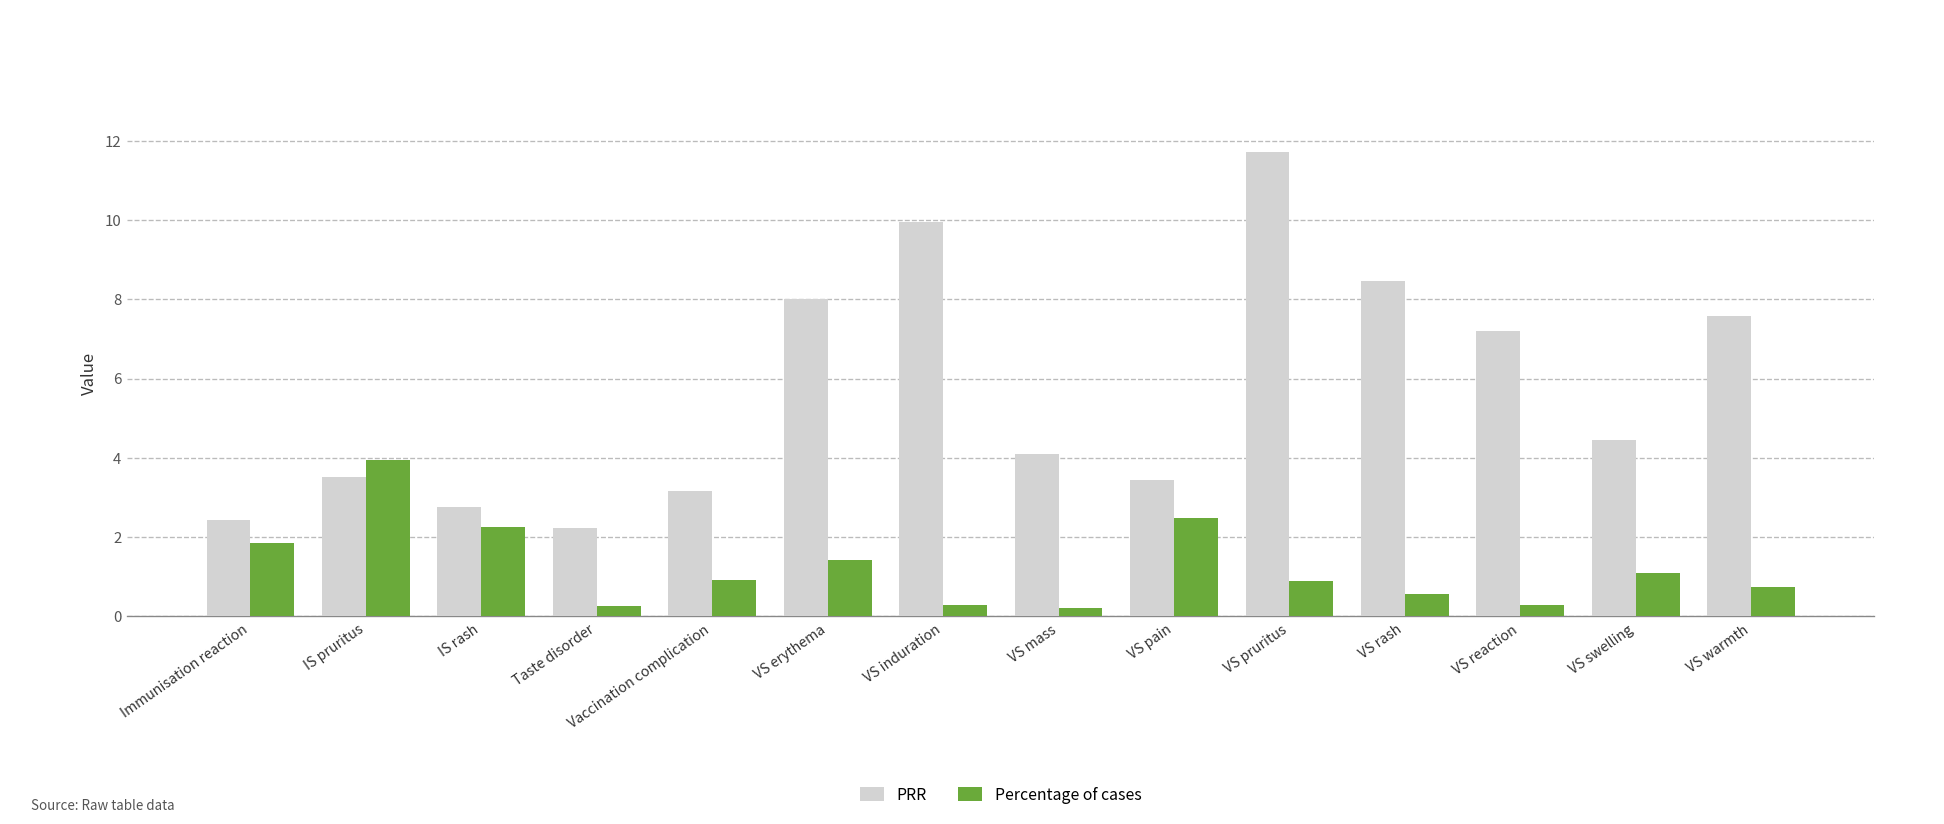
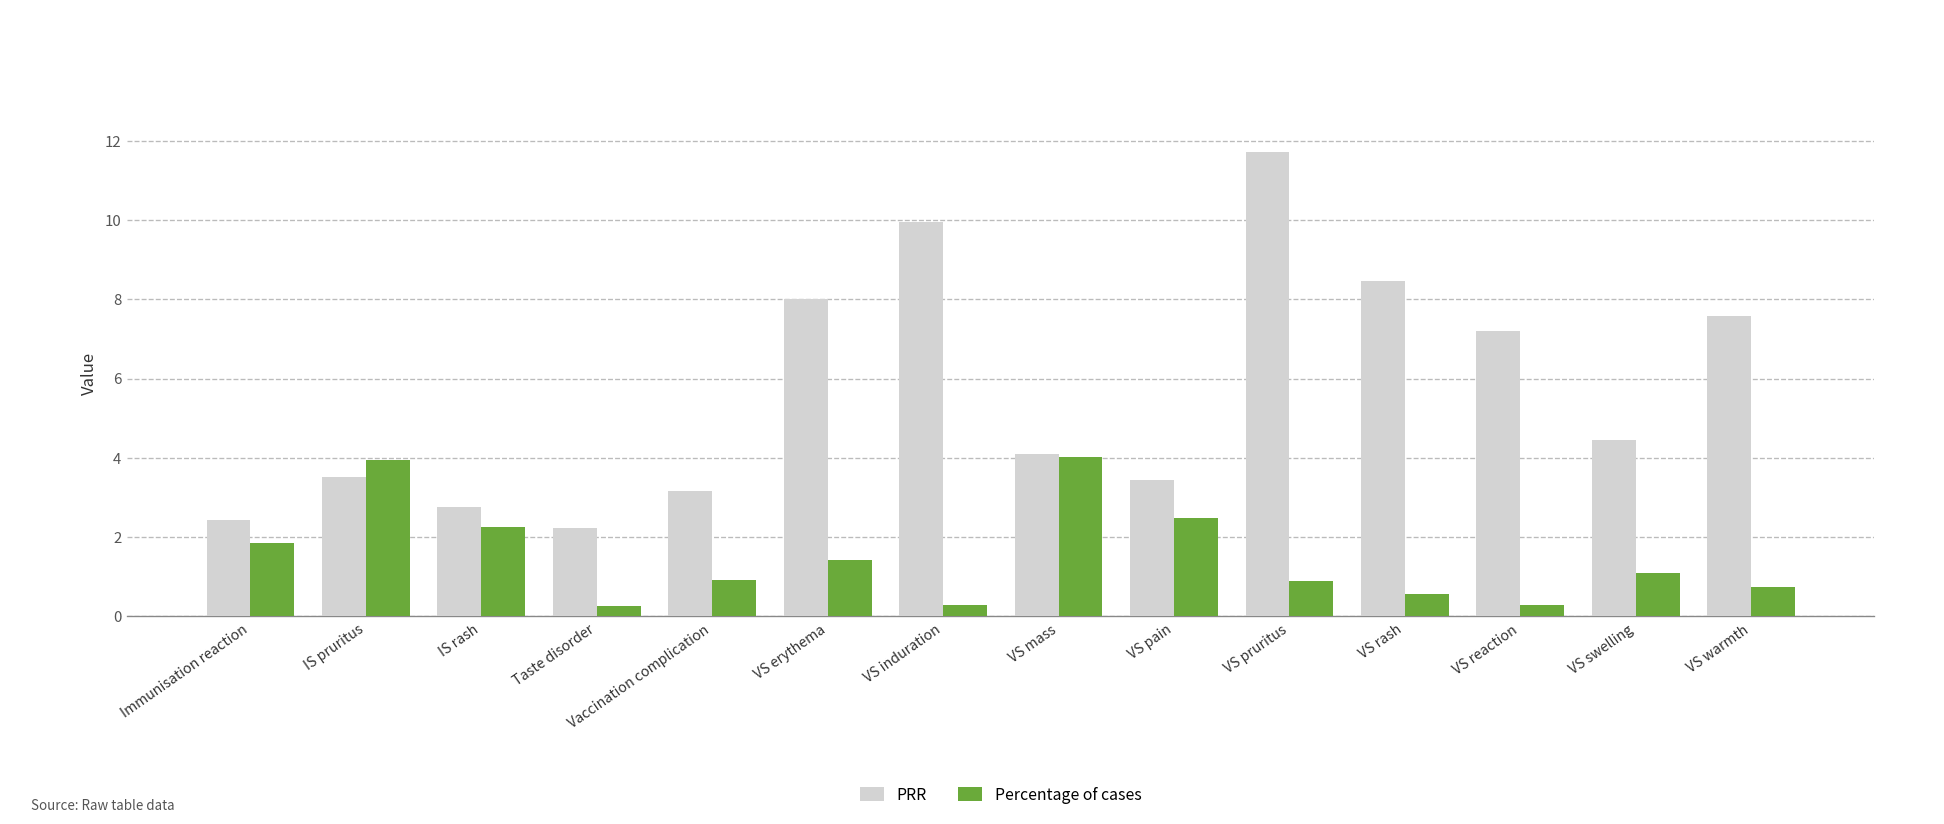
  {
    "PRR": {
      "Immunisation reaction": 2.4,
      "IS pruritus": 3.5,
      "IS rash": 2.8,
      "Taste disorder": 2.2,
      "Vaccination complication": 3.2,
      "VS erythema": 8.0,
      "VS induration": 10.0,
      "VS mass": 4.1,
      "VS pain": 3.4,
      "VS pruritus": 11.7,
      "VS rash": 8.4,
      "VS reaction": 7.2,
      "VS swelling": 4.4,
      "VS warmth": 7.6
    },
    "Percentage of cases": {
      "Immunisation reaction": 1.9,
      "IS pruritus": 4.0,
      "IS rash": 2.3,
      "Taste disorder": 0.3,
      "Vaccination complication": 0.9,
      "VS erythema": 1.4,
      "VS induration": 0.3,
-     "VS mass": 0.2,
+     "VS mass": 4.0,
      "VS pain": 2.5,
      "VS pruritus": 0.9,
      "VS rash": 0.6,
      "VS reaction": 0.3,
      "VS swelling": 1.1,
      "VS warmth": 0.7
    }
  }
